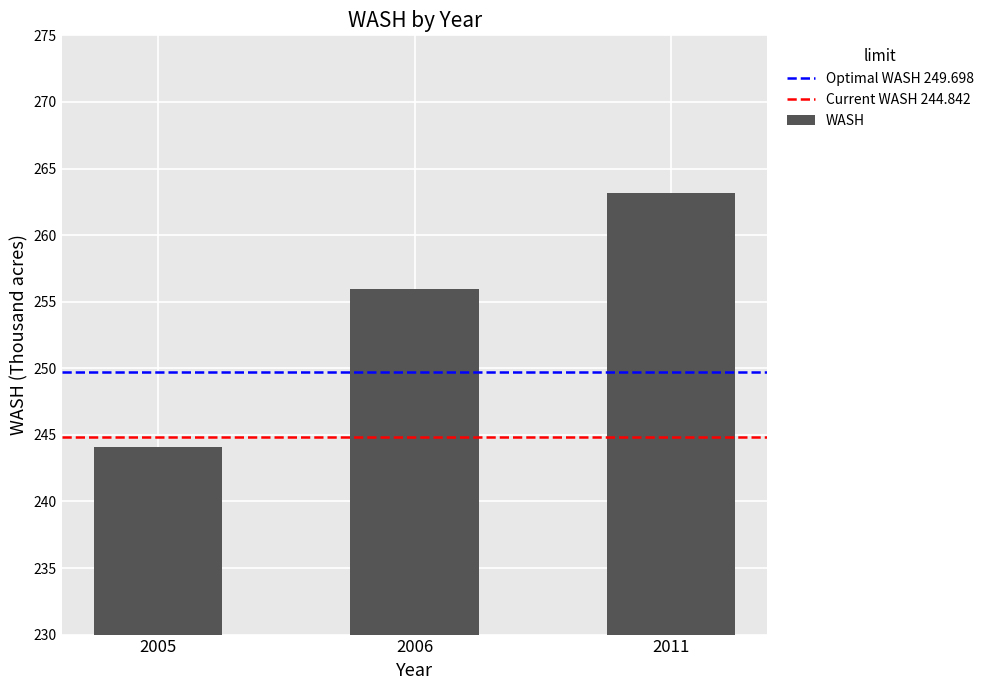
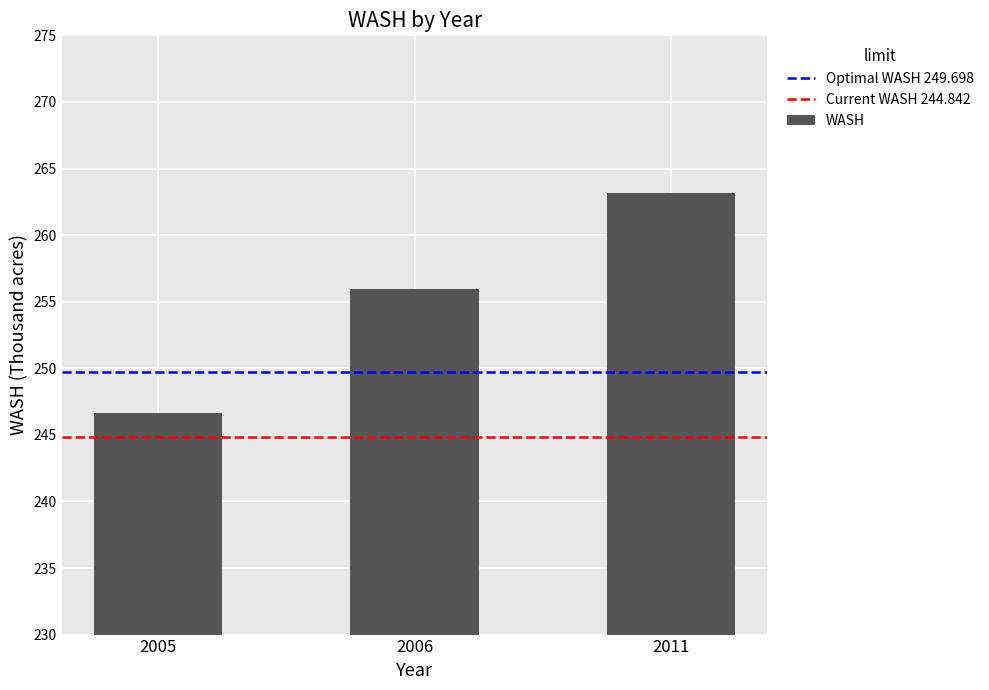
  {
-   "2005": 244.1,
+   "2005": 246.6,
    "2006": 256.0,
    "2011": 263.2
  }
